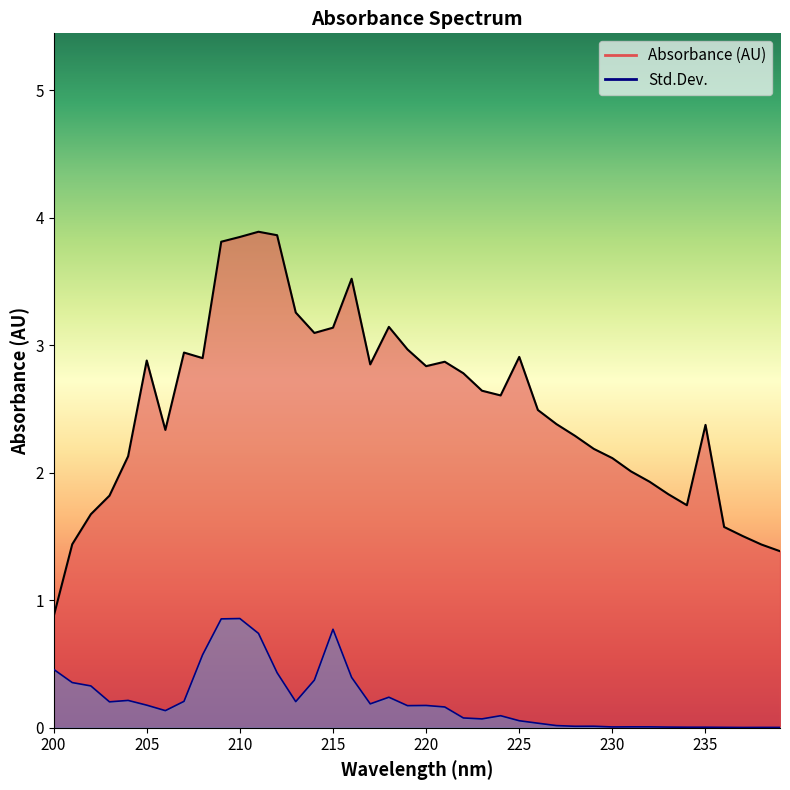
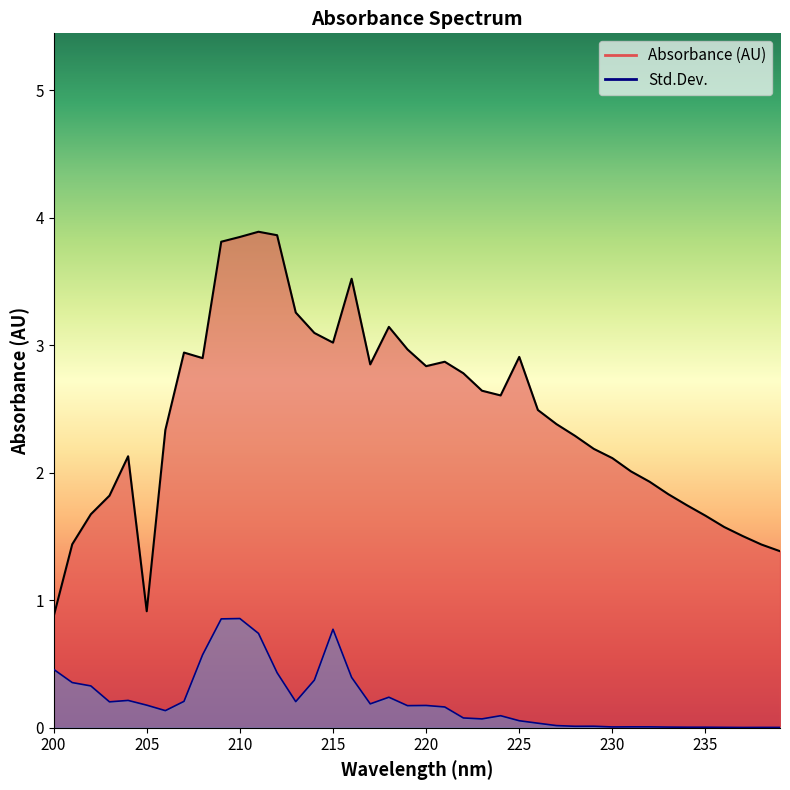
  {
    "Absorbance (AU)": {
      "200": 0.87,
-     "205": 2.88,
+     "205": 0.91,
      "210": 3.85,
-     "215": 3.14,
+     "215": 3.02,
      "220": 2.84,
      "225": 2.91,
      "230": 2.11,
-     "235": 2.38
+     "235": 1.66
    }
  }
